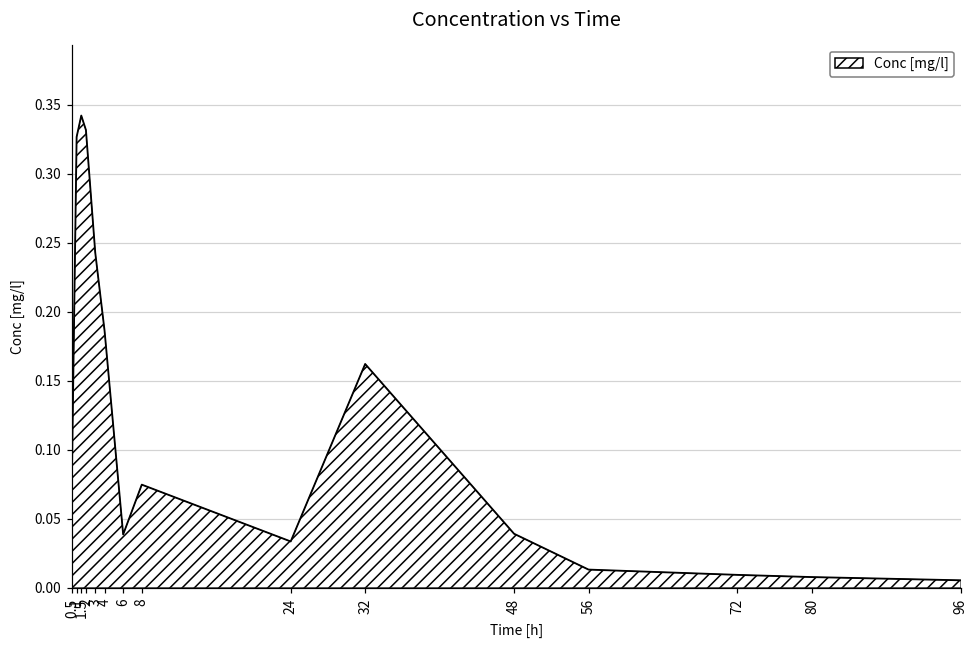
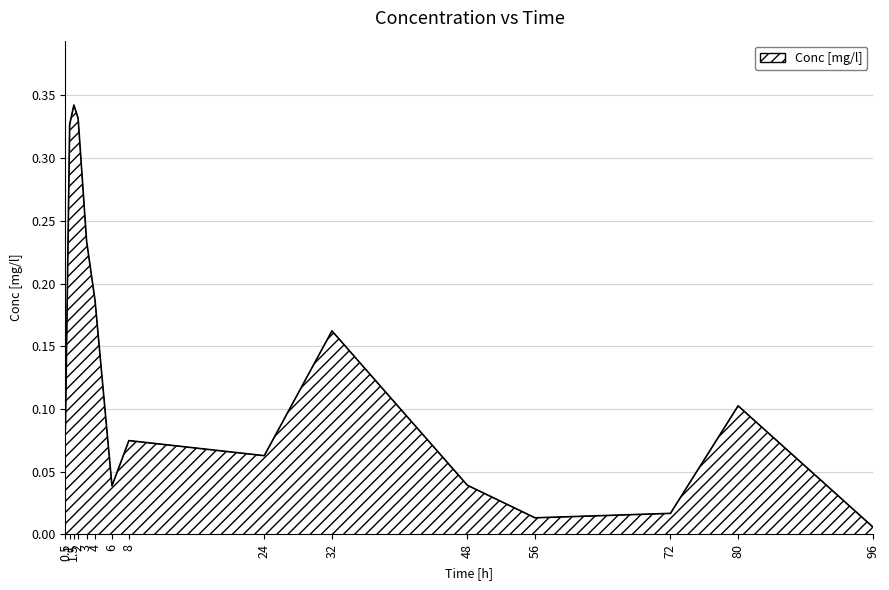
  {
    "0.5": 0.084,
    "1": 0.327,
    "1.5": 0.342,
    "2": 0.332,
-   "3": 0.243,
+   "3": 0.234,
    "4": 0.186,
    "6": 0.039,
    "8": 0.075,
-   "24": 0.034,
+   "24": 0.063,
    "32": 0.162,
    "48": 0.039,
    "56": 0.013,
-   "72": 0.009,
-   "80": 0.008,
+   "72": 0.017,
+   "80": 0.102,
    "96": 0.005
  }
